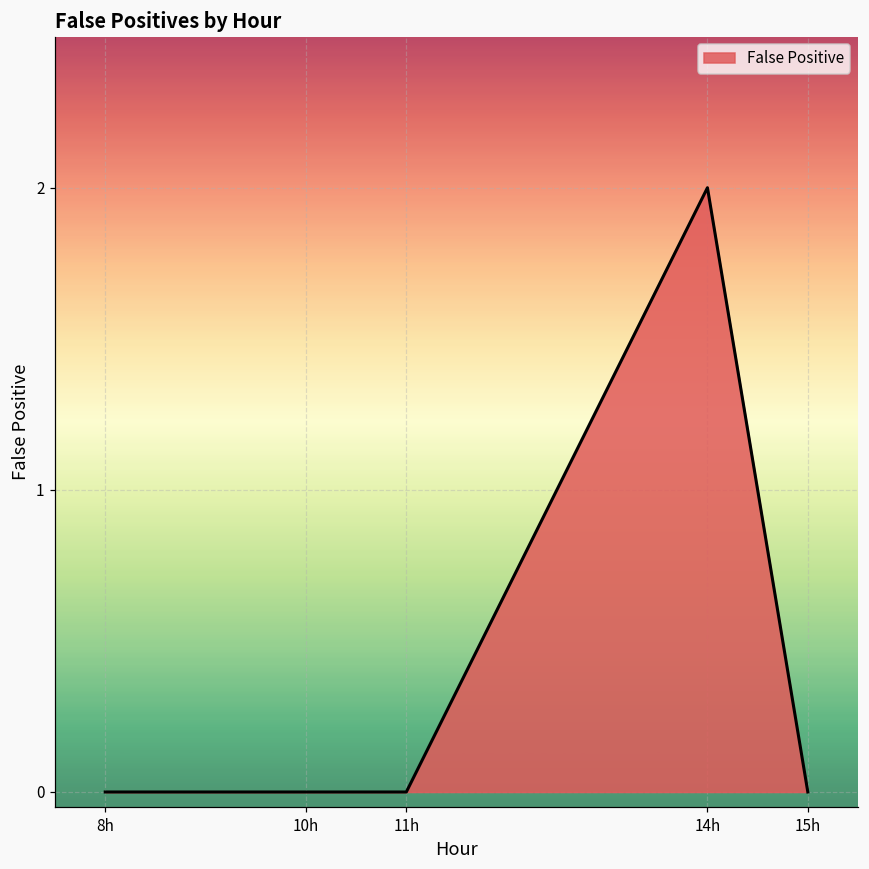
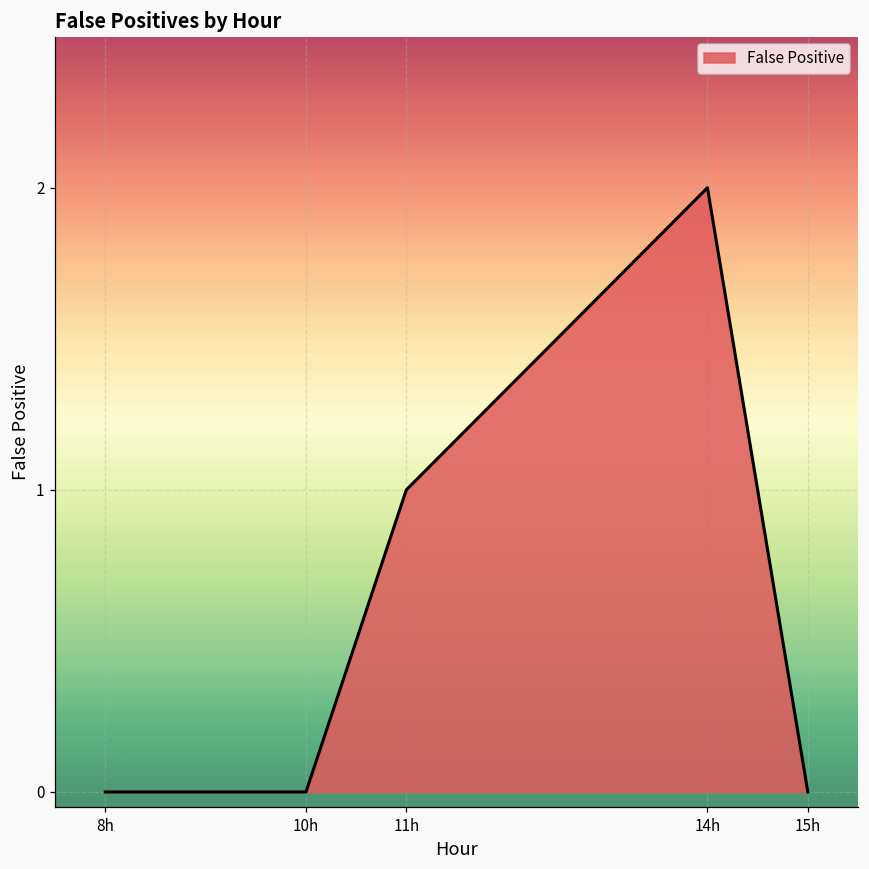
  {
    "8h": 0,
    "10h": 0,
-   "11h": 0,
+   "11h": 1,
    "14h": 2,
    "15h": 0
  }
